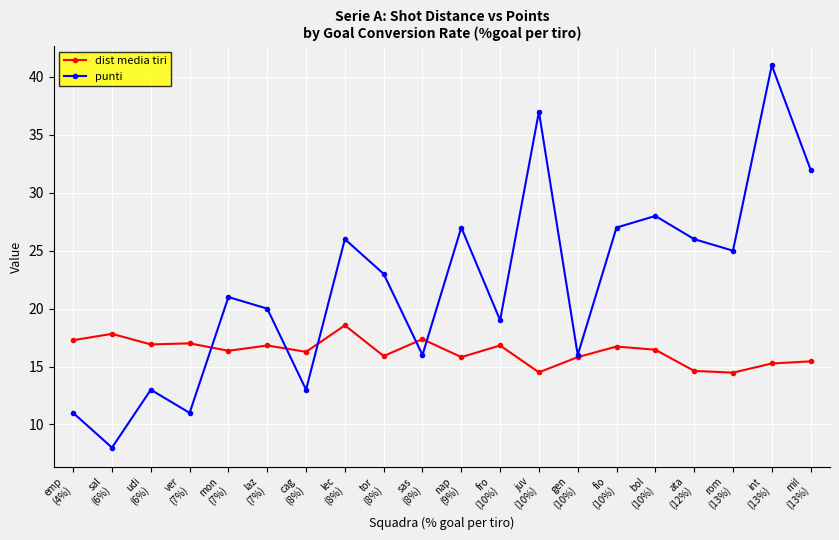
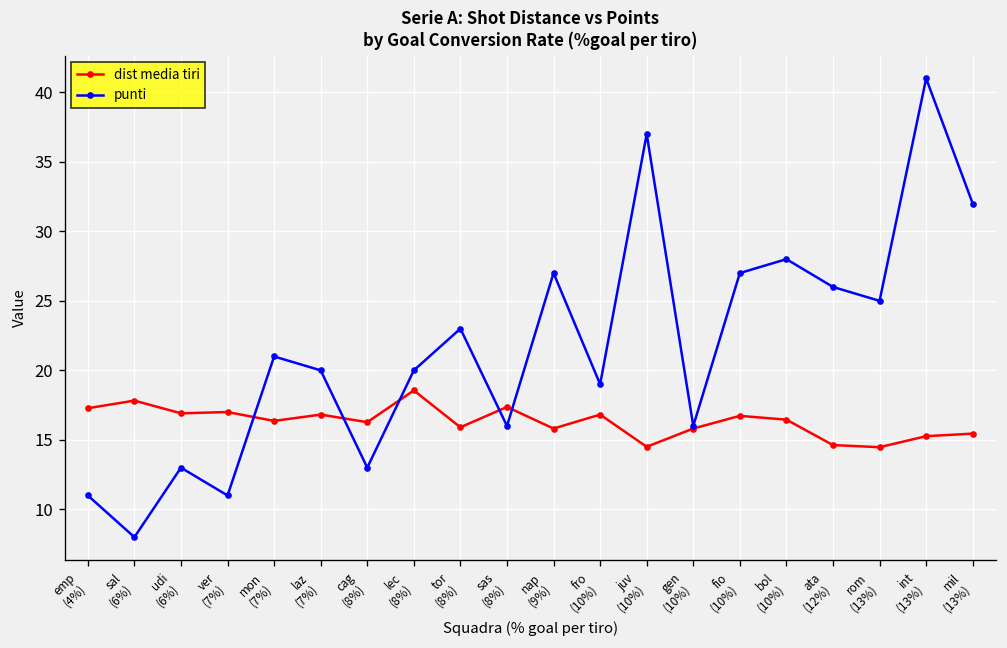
  {
    "dist media tiri": {
      "emp (4%)": 17.3,
      "sal (6%)": 18,
      "udi (6%)": 17,
      "ver (7%)": 17,
      "mon (7%)": 16.4,
      "laz (7%)": 17,
      "cag (8%)": 16.3,
      "lec (8%)": 18.6,
      "tor (8%)": 16,
      "sas (8%)": 17.4,
      "nap (9%)": 16,
      "fro (10%)": 17,
      "juv (10%)": 14.5,
      "fio (10%)": 16.7,
      "bol (10%)": 16.5,
      "ata (12%)": 14.6,
      "rom (13%)": 14.5,
      "int (13%)": 15.3,
      "mil (13%)": 15.4
    },
    "punti": {
      "emp (4%)": 11,
      "sal (6%)": 8,
      "udi (6%)": 13,
      "ver (7%)": 11,
      "mon (7%)": 21,
      "laz (7%)": 20,
      "cag (8%)": 13,
-     "lec (8%)": 26,
+     "lec (8%)": 20,
      "tor (8%)": 23,
      "sas (8%)": 16,
      "nap (9%)": 27,
      "fro (10%)": 19,
      "juv (10%)": 37,
      "fio (10%)": 27,
      "bol (10%)": 28,
      "ata (12%)": 26,
      "rom (13%)": 25,
      "int (13%)": 41,
      "mil (13%)": 32
    }
  }
